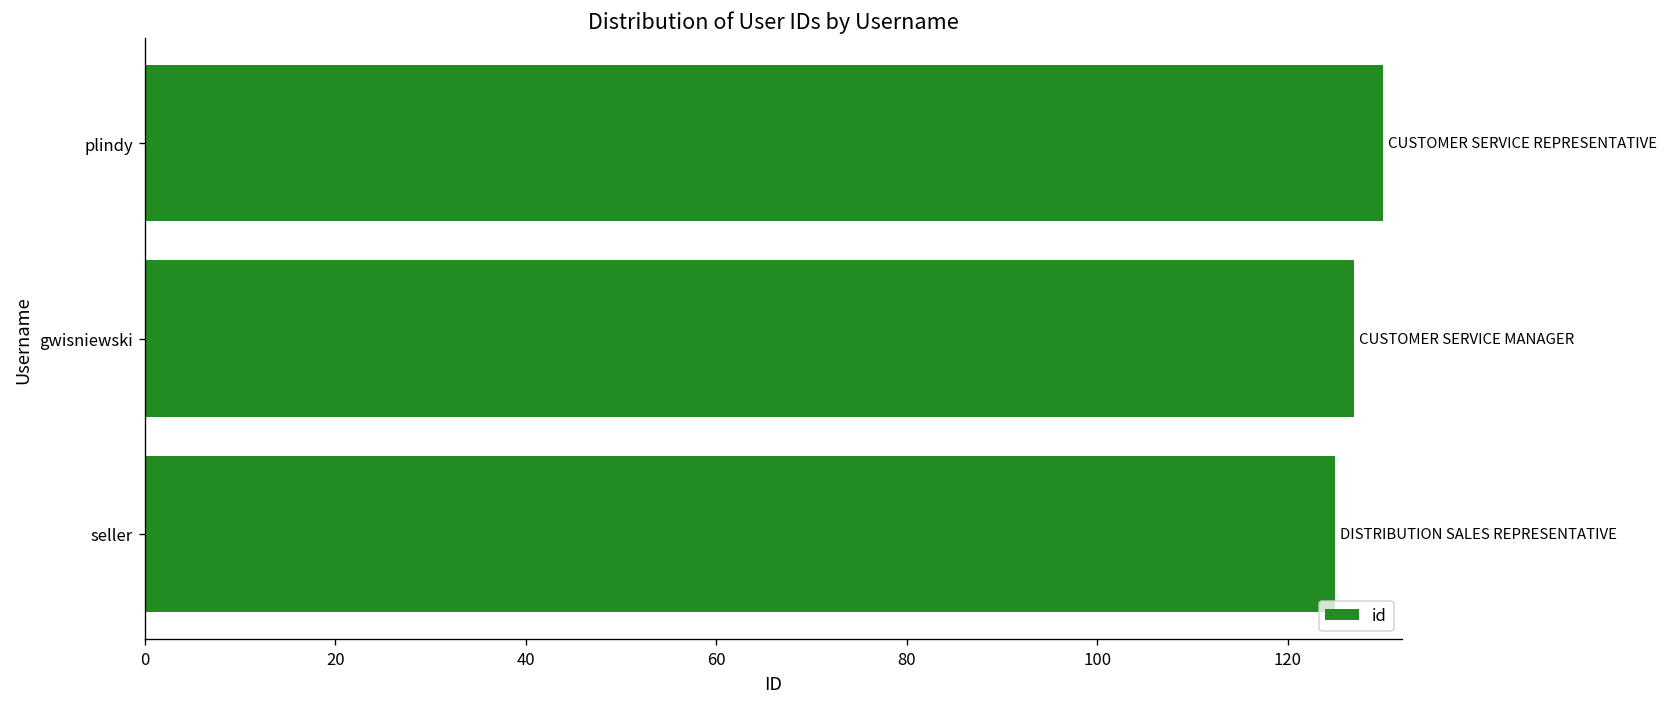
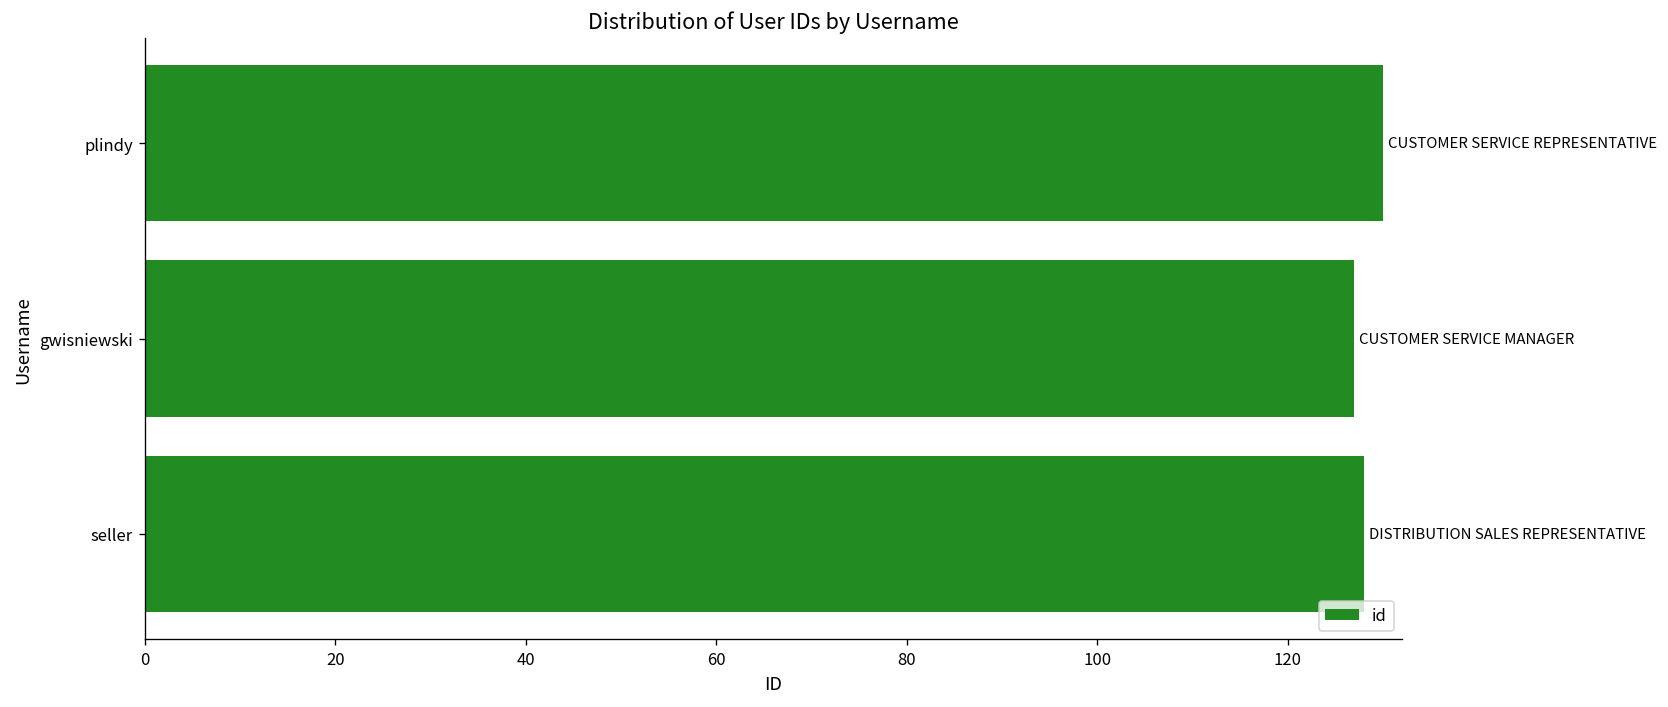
  {
    "plindy": 130,
    "gwisniewski": 127,
-   "seller": 125
+   "seller": 128
  }
